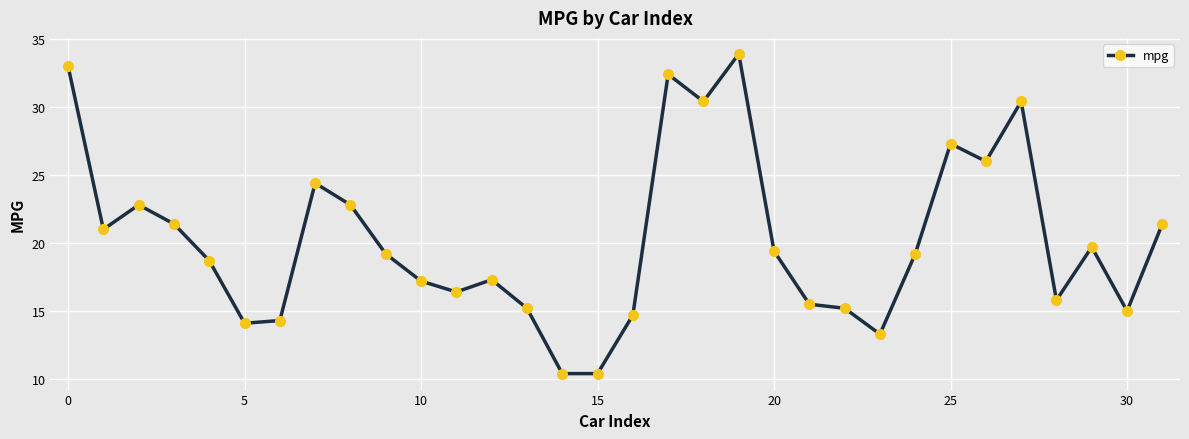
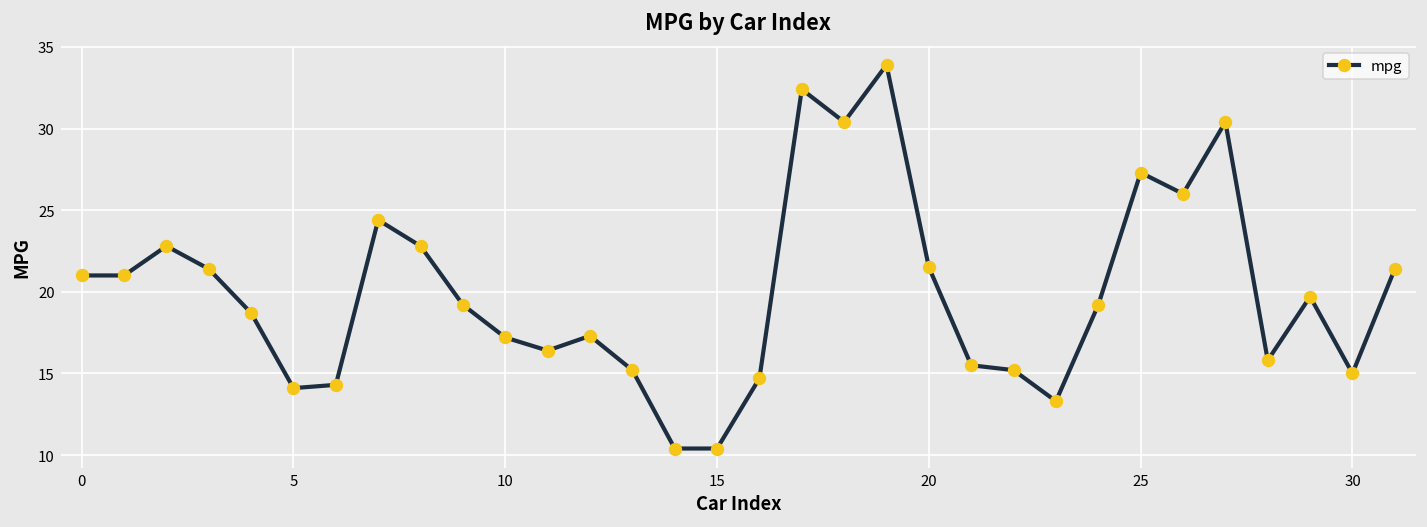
  {
-   "0": 33,
+   "0": 21,
    "5": 14.1,
    "10": 17.2,
    "15": 10.4,
-   "20": 19.4,
+   "20": 21.5,
    "25": 27.3,
    "30": 15.0
  }
